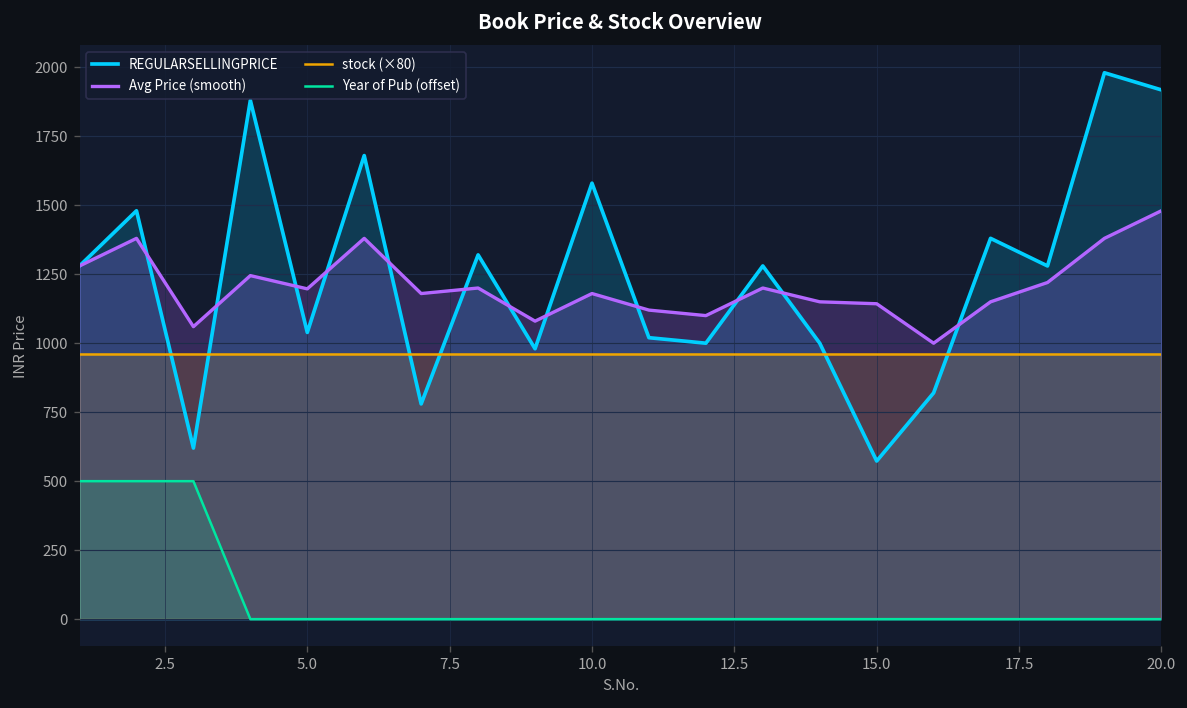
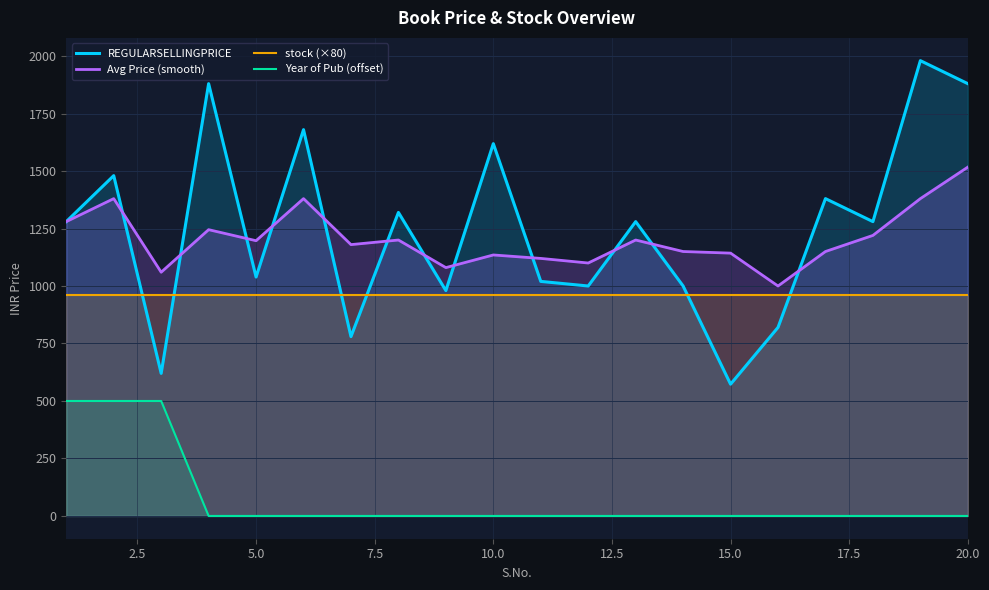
  {
    "REGULARSELLINGPRICE": {
      "5.0": 1040,
-     "10.0": 1580,
+     "10.0": 1620,
      "15.0": 570,
-     "20.0": 1920
+     "20.0": 1880
    },
    "Avg Price (smooth)": {
      "5.0": 1200,
-     "10.0": 1180,
+     "10.0": 1140,
      "15.0": 1140,
-     "20.0": 1480
+     "20.0": 1520
    },
    "stock (×80)": {
      "5.0": 960,
      "10.0": 960,
      "15.0": 960,
      "20.0": 960
    },
    "Year of Pub (offset)": {
      "5.0": 0,
      "10.0": 0,
      "15.0": 0,
      "20.0": 0
    }
  }
